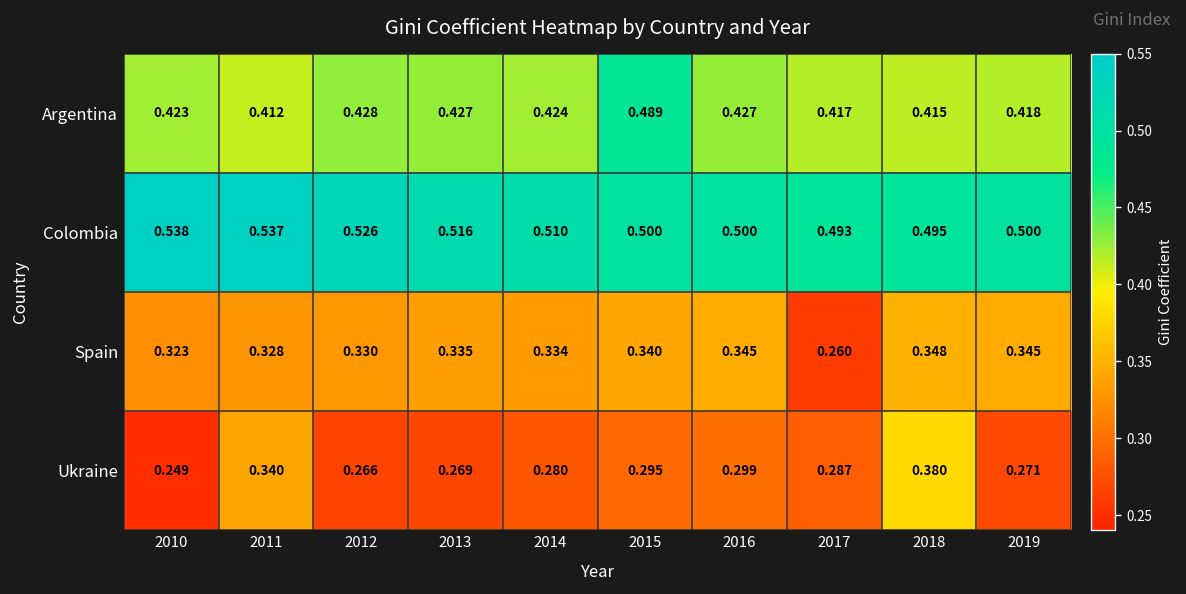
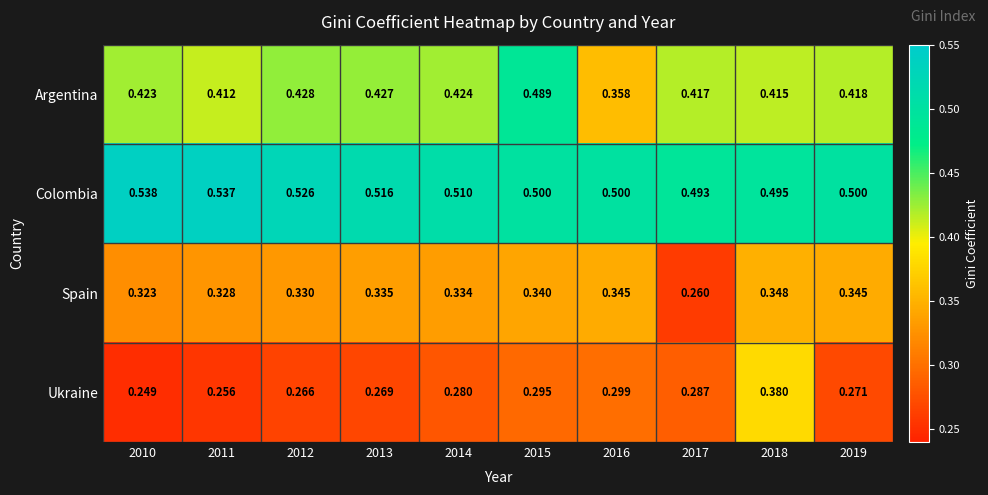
  {
    "Argentina": {
      "2010": 0.423,
      "2011": 0.412,
      "2012": 0.428,
      "2013": 0.427,
      "2014": 0.424,
      "2015": 0.489,
-     "2016": 0.427,
+     "2016": 0.358,
      "2017": 0.417,
      "2018": 0.415,
      "2019": 0.418
    },
    "Colombia": {
      "2010": 0.538,
      "2011": 0.537,
      "2012": 0.526,
      "2013": 0.516,
      "2014": 0.510,
      "2015": 0.500,
      "2016": 0.500,
      "2017": 0.493,
      "2018": 0.495,
      "2019": 0.500
    },
    "Spain": {
      "2010": 0.323,
      "2011": 0.328,
      "2012": 0.330,
      "2013": 0.335,
      "2014": 0.334,
      "2015": 0.340,
      "2016": 0.345,
      "2017": 0.260,
      "2018": 0.348,
      "2019": 0.345
    },
    "Ukraine": {
      "2010": 0.249,
-     "2011": 0.340,
+     "2011": 0.256,
      "2012": 0.266,
      "2013": 0.269,
      "2014": 0.280,
      "2015": 0.295,
      "2016": 0.299,
      "2017": 0.287,
      "2018": 0.380,
      "2019": 0.271
    }
  }
